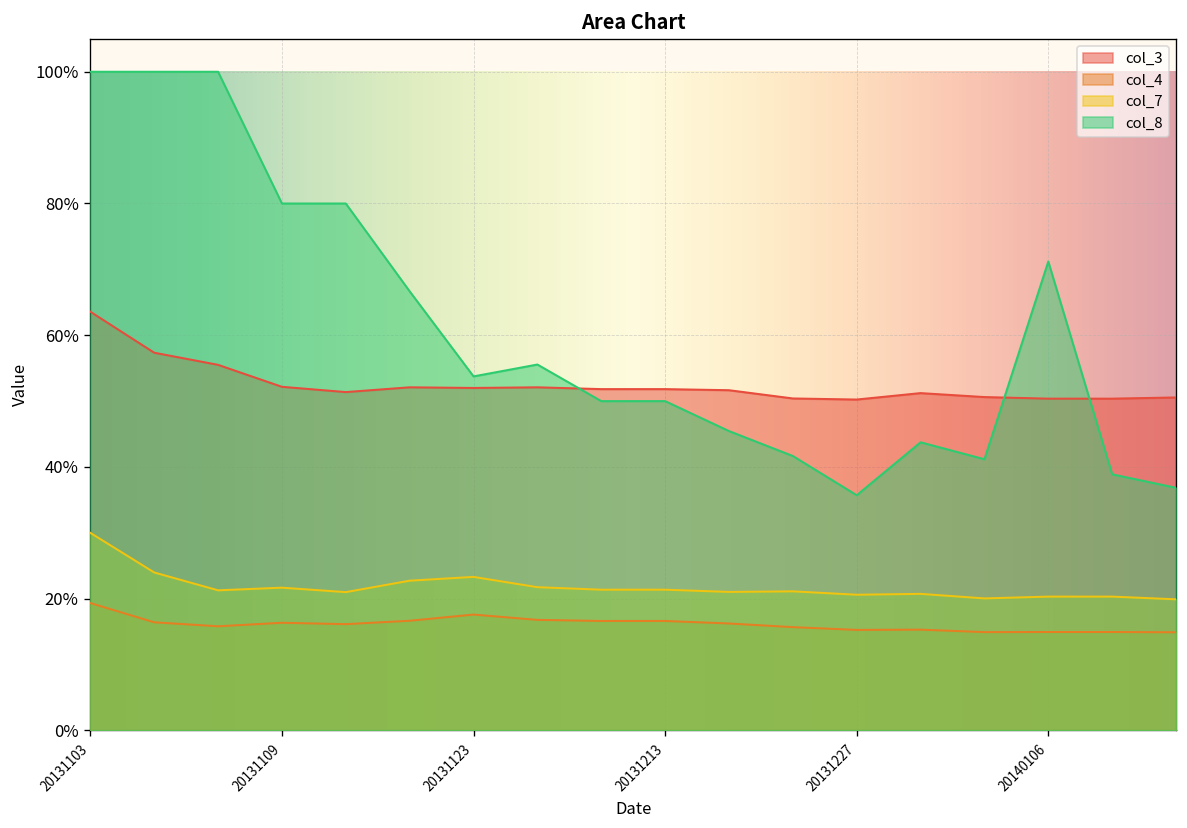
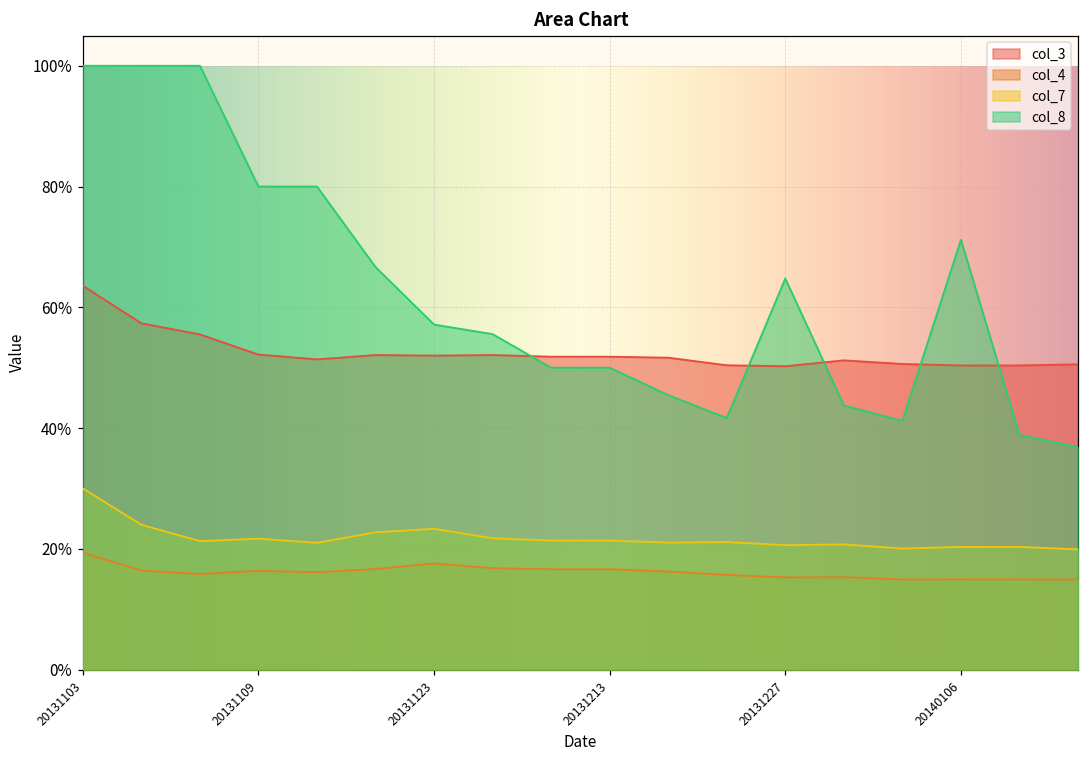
  {
    "col_8": {
      "20131103": "100%",
      "20131109": "80%",
-     "20131123": "54%",
+     "20131123": "57%",
      "20131213": "50%",
-     "20131227": "36%",
+     "20131227": "65%",
      "20140106": "71%"
    }
  }
